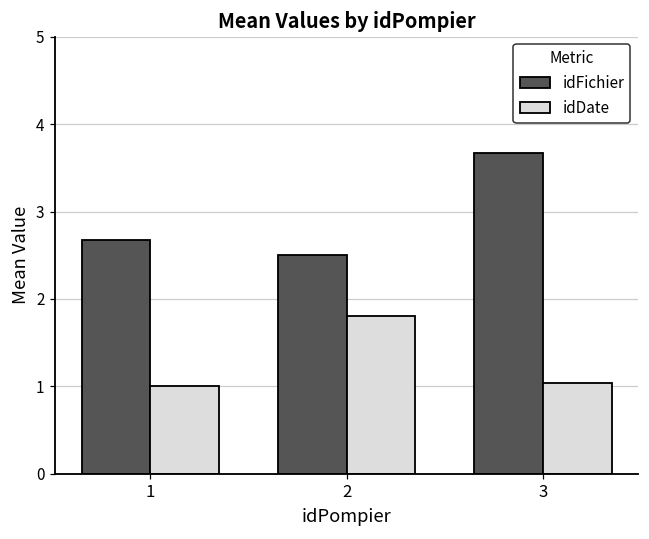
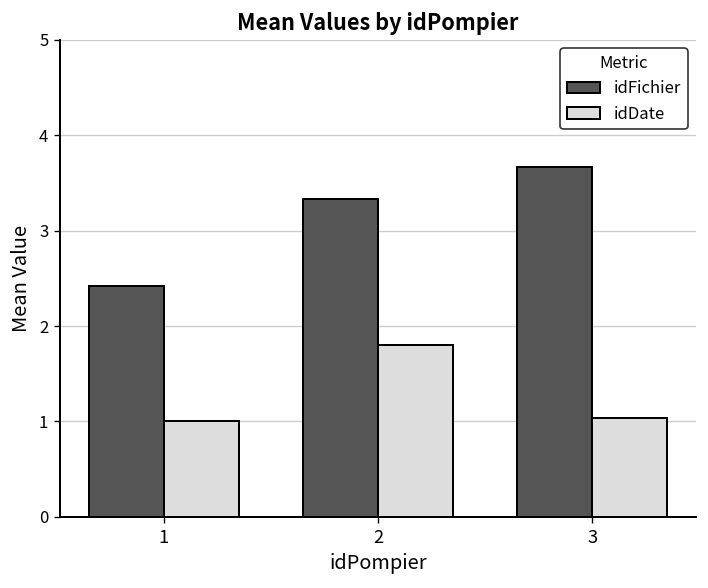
  {
    "idFichier": {
-     "1": 2.7,
-     "2": 2.5,
+     "1": 2.4,
+     "2": 3.3,
      "3": 3.7
    },
    "idDate": {
      "1": 1.0,
      "2": 1.8,
      "3": 1.0
    }
  }
